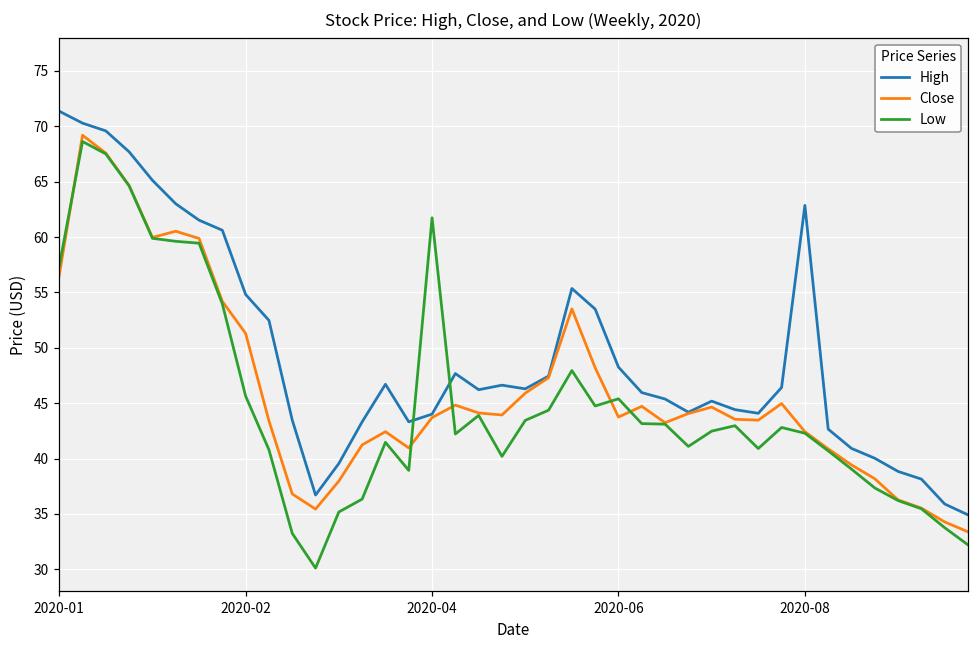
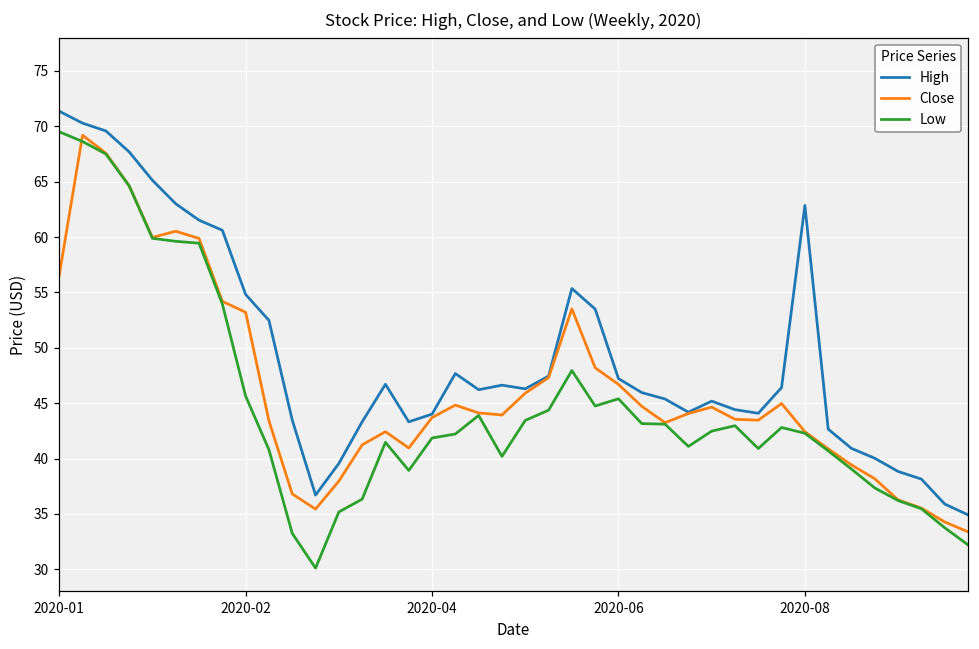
  {
    "High": {
      "2020-01": 71.4,
      "2020-02": 54.8,
      "2020-04": 44.0,
-     "2020-06": 48.3,
+     "2020-06": 47.2,
      "2020-08": 62.9
    },
    "Close": {
      "2020-01": 56.6,
-     "2020-02": 51.3,
+     "2020-02": 53.2,
      "2020-04": 43.7,
-     "2020-06": 43.8
+     "2020-06": 46.7
    },
    "Low": {
-     "2020-01": 57.4,
+     "2020-01": 69.5,
      "2020-02": 45.6,
-     "2020-04": 61.7,
+     "2020-04": 41.9,
      "2020-06": 45.4
    }
  }
